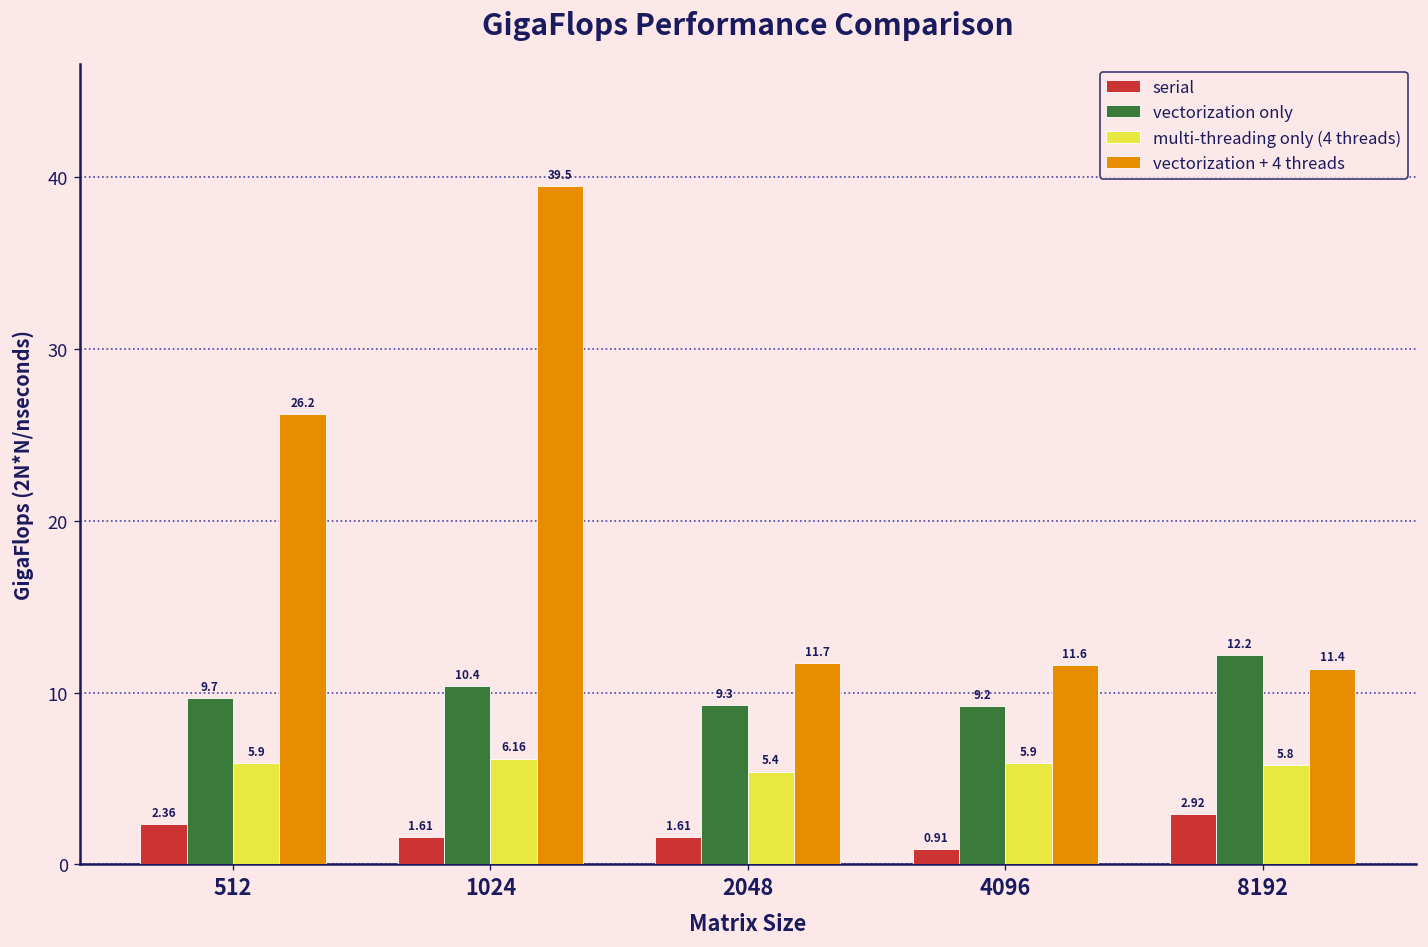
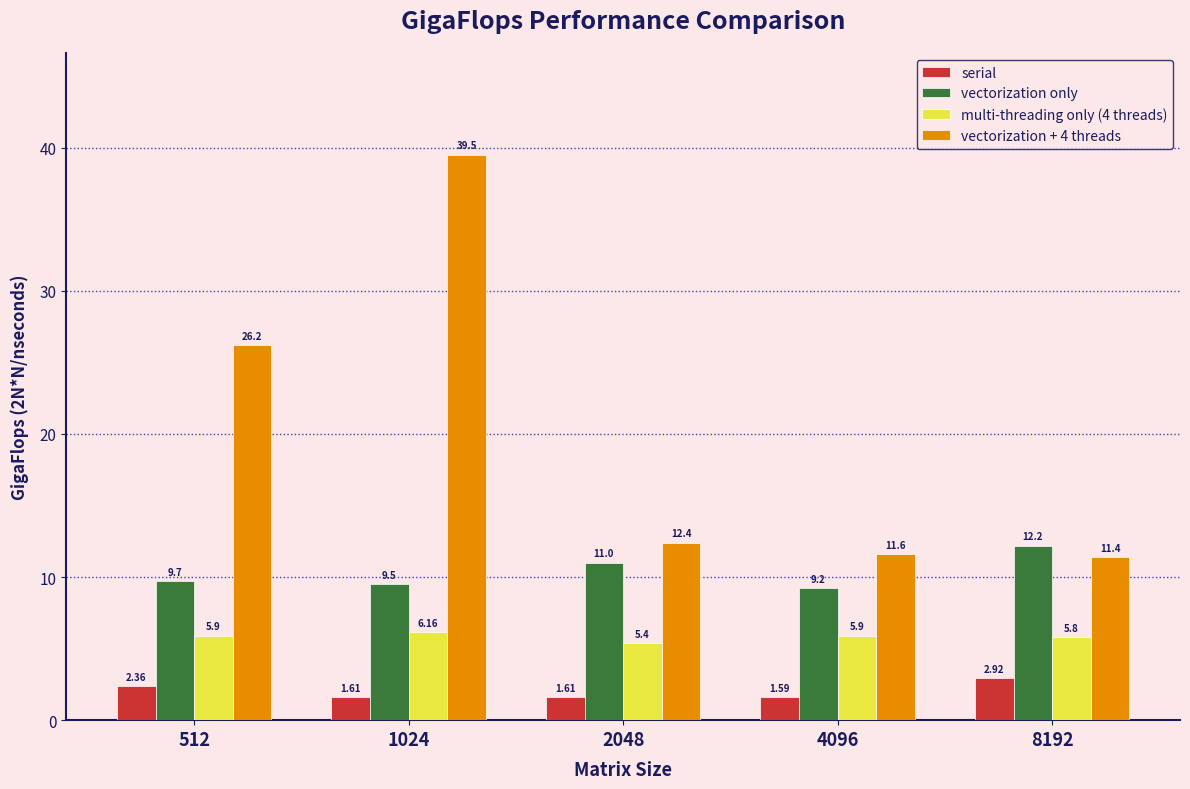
  {
    "serial": {
      "512": 2.36,
      "1024": 1.61,
      "2048": 1.61,
-     "4096": 0.91,
+     "4096": 1.59,
      "8192": 2.92
    },
    "vectorization only": {
      "512": 9.7,
-     "1024": 10.4,
-     "2048": 9.3,
+     "1024": 9.5,
+     "2048": 11.0,
      "4096": 9.2,
      "8192": 12.2
    },
    "multi-threading only (4 threads)": {
      "512": 5.9,
      "1024": 6.16,
      "2048": 5.4,
      "4096": 5.9,
      "8192": 5.8
    },
    "vectorization + 4 threads": {
      "512": 26.2,
      "1024": 39.5,
-     "2048": 11.7,
+     "2048": 12.4,
      "4096": 11.6,
      "8192": 11.4
    }
  }
